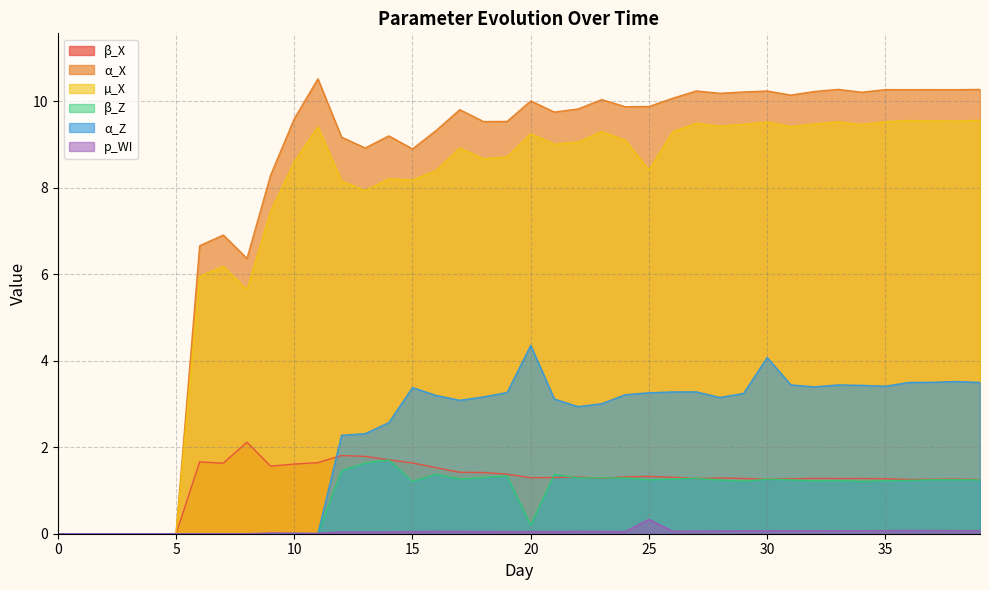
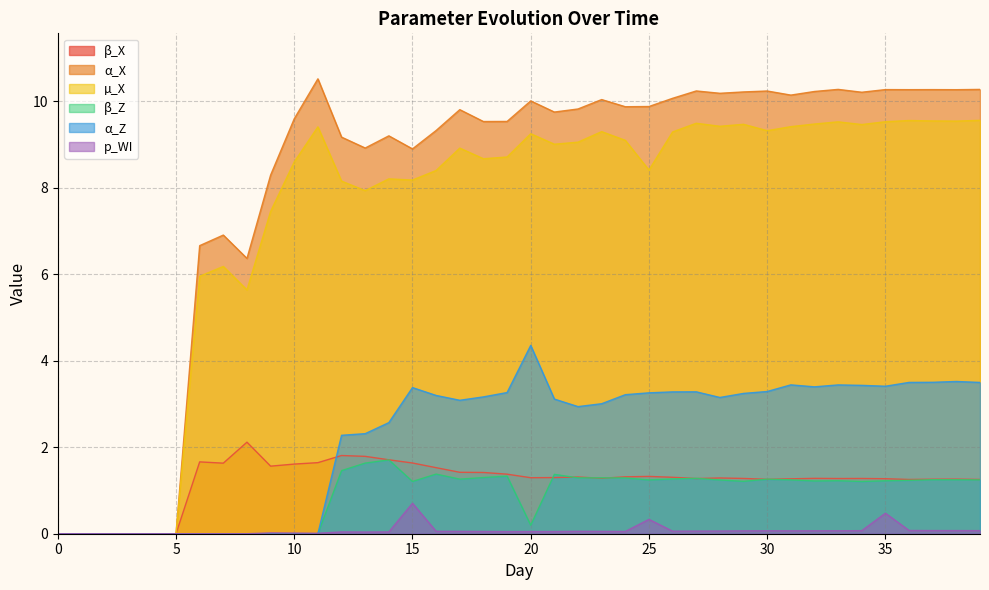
  {
    "µ_X": {
      "10": 8.6,
      "15": 8.2,
      "20": 9.3,
      "25": 8.4,
-     "30": 9.5,
+     "30": 9.3,
      "35": 9.5
    },
    "β_Z": {
      "15": 1.2,
      "20": 0.2,
      "25": 1.2
    },
    "α_Z": {
      "15": 3.4,
      "20": 4.4,
      "25": 3.3,
-     "30": 4.1,
+     "30": 3.3,
      "35": 3.4
    },
    "p_WI": {
-     "15": 0.1,
+     "15": 0.7,
      "20": 0.1,
      "25": 0.3,
      "30": 0.1,
-     "35": 0.1
+     "35": 0.5
    }
  }
